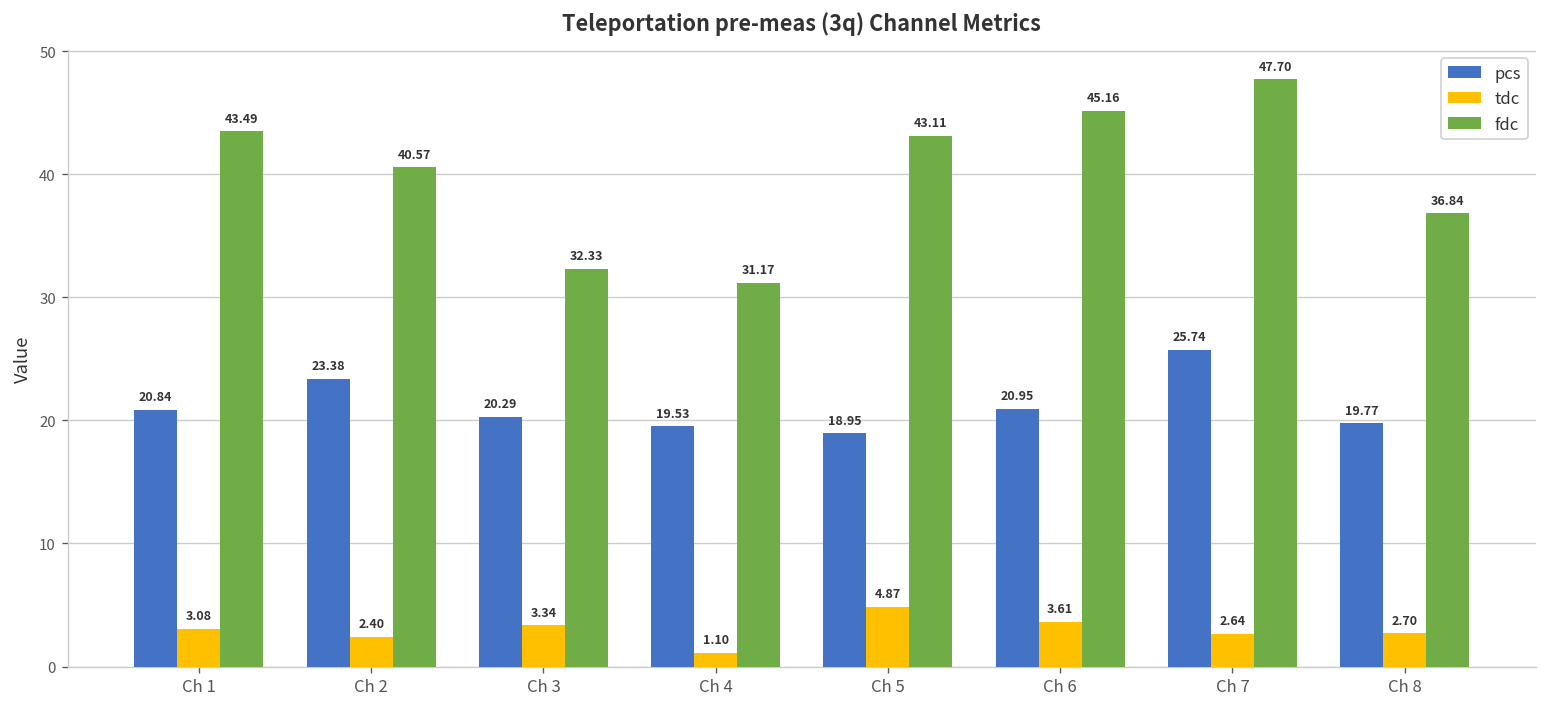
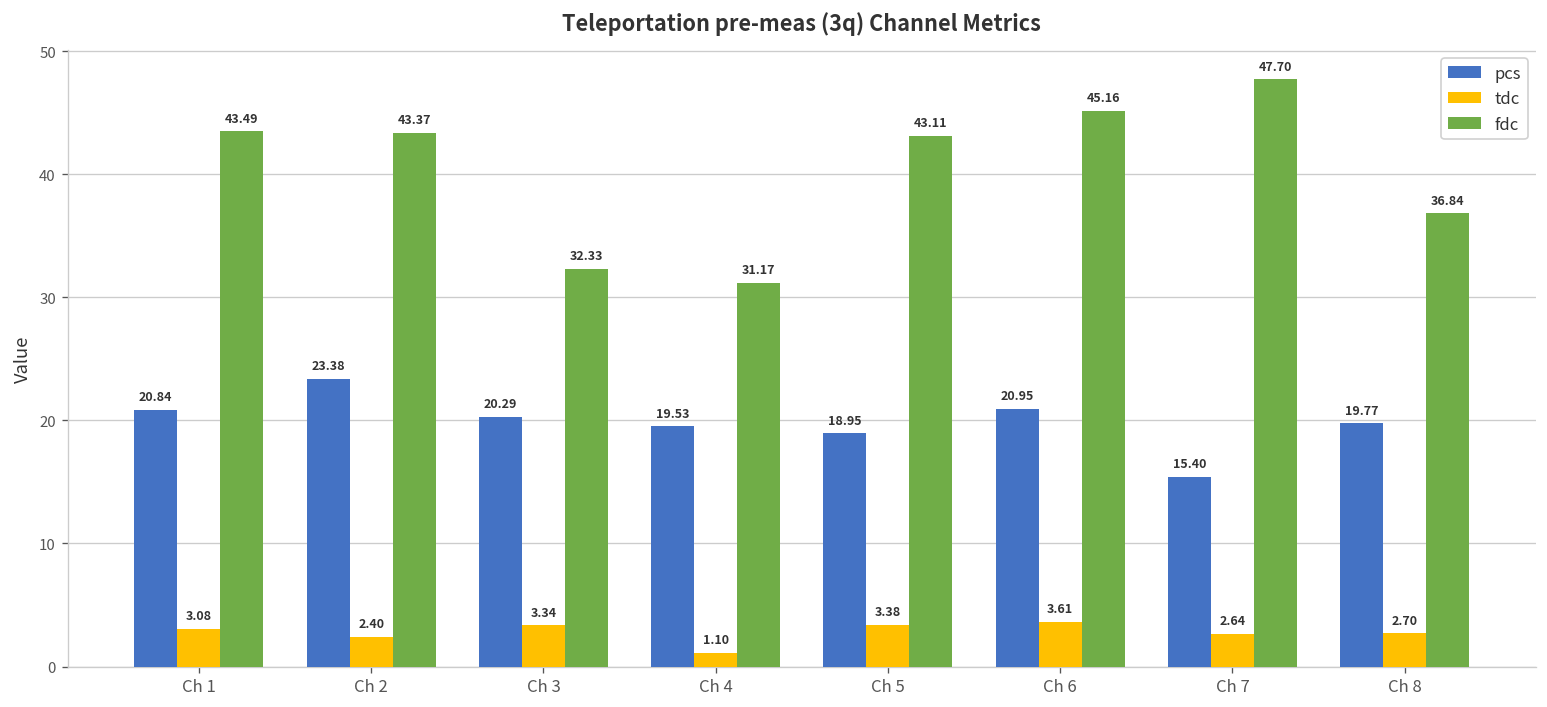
  {
    "pcs": {
      "Ch 1": 20.84,
      "Ch 2": 23.38,
      "Ch 3": 20.29,
      "Ch 4": 19.53,
      "Ch 5": 18.95,
      "Ch 6": 20.95,
-     "Ch 7": 25.74,
+     "Ch 7": 15.40,
      "Ch 8": 19.77
    },
    "tdc": {
      "Ch 1": 3.08,
      "Ch 2": 2.40,
      "Ch 3": 3.34,
      "Ch 4": 1.10,
-     "Ch 5": 4.87,
+     "Ch 5": 3.38,
      "Ch 6": 3.61,
      "Ch 7": 2.64,
      "Ch 8": 2.70
    },
    "fdc": {
      "Ch 1": 43.49,
-     "Ch 2": 40.57,
+     "Ch 2": 43.37,
      "Ch 3": 32.33,
      "Ch 4": 31.17,
      "Ch 5": 43.11,
      "Ch 6": 45.16,
      "Ch 7": 47.70,
      "Ch 8": 36.84
    }
  }
